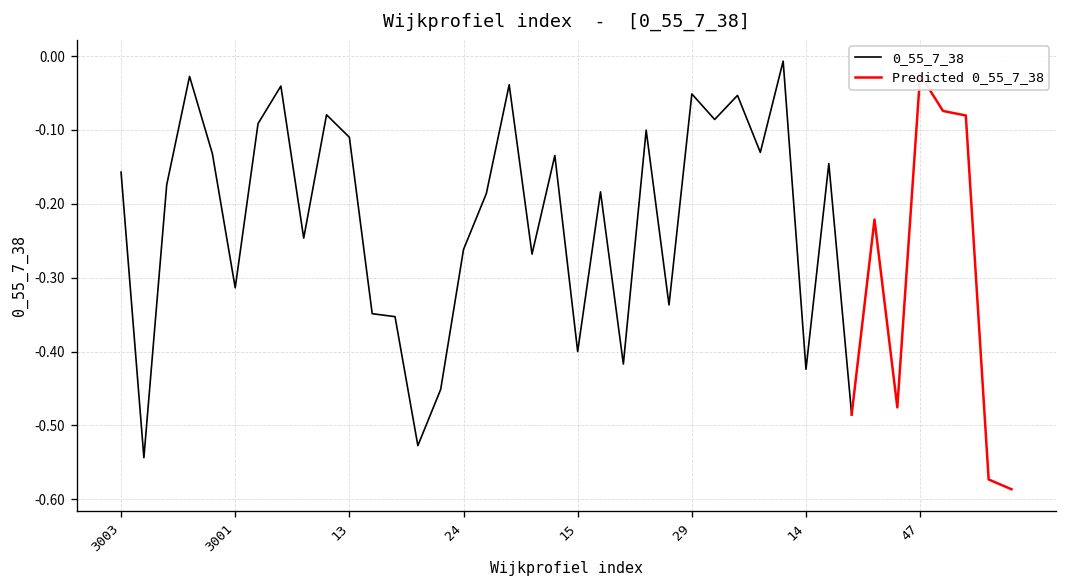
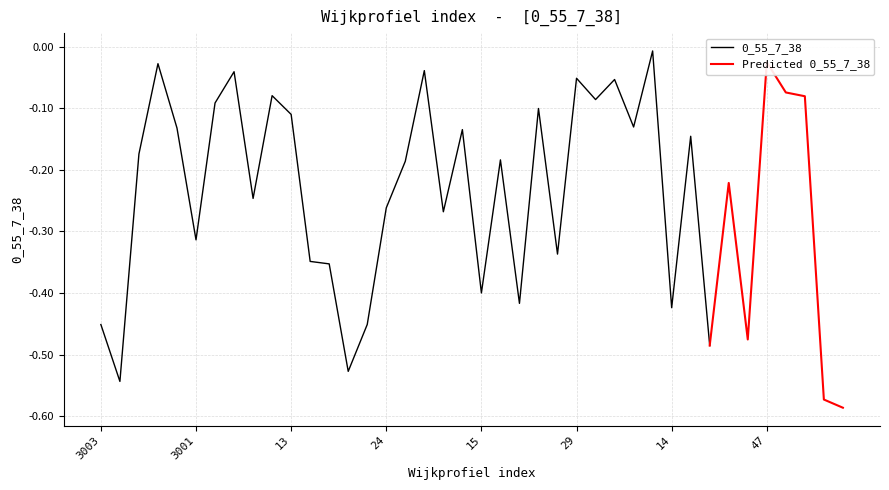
  {
    "0_55_7_38": {
-     "3003": -0.16,
+     "3003": -0.45,
      "3001": -0.31,
      "15": -0.40
    }
  }
